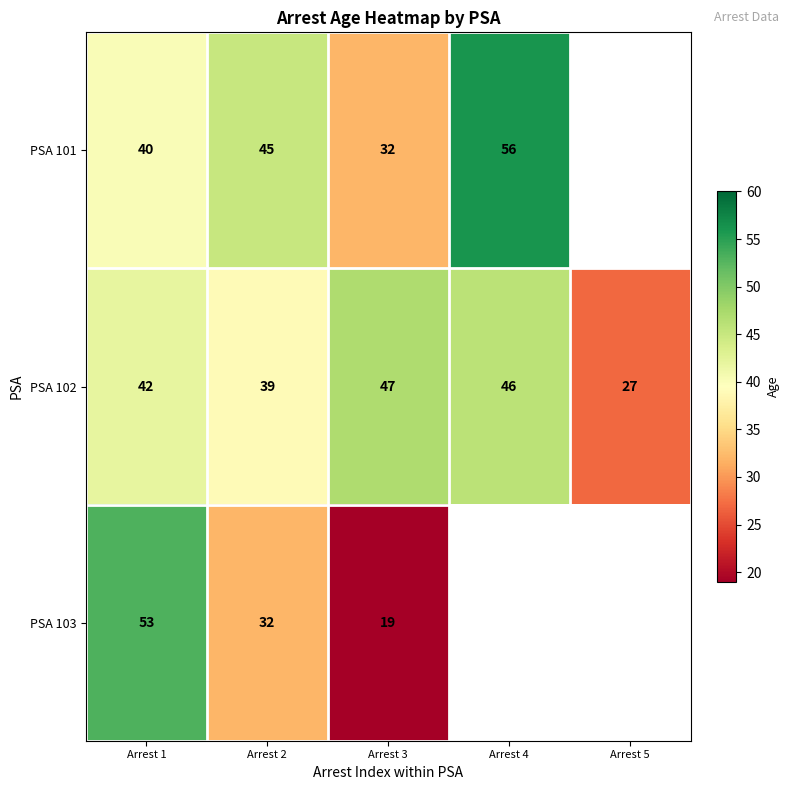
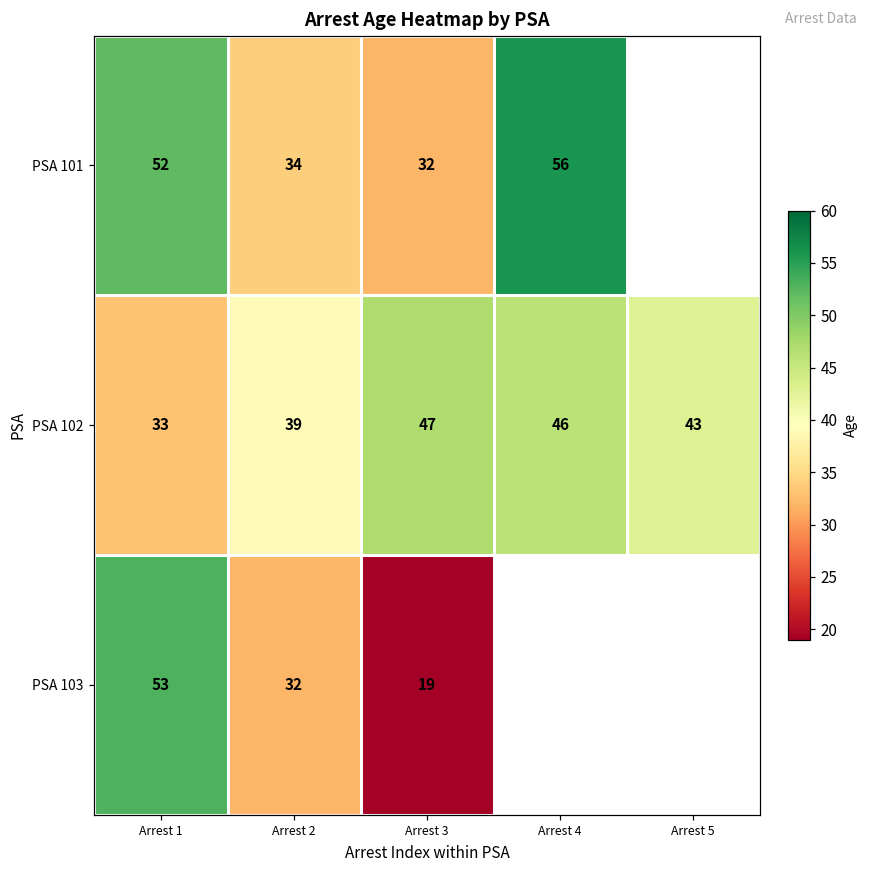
  {
    "PSA 101": {
-     "Arrest 1": 40,
-     "Arrest 2": 45,
+     "Arrest 1": 52,
+     "Arrest 2": 34,
      "Arrest 3": 32,
      "Arrest 4": 56
    },
    "PSA 102": {
-     "Arrest 1": 42,
+     "Arrest 1": 33,
      "Arrest 2": 39,
      "Arrest 3": 47,
      "Arrest 4": 46,
-     "Arrest 5": 27
+     "Arrest 5": 43
    },
    "PSA 103": {
      "Arrest 1": 53,
      "Arrest 2": 32,
      "Arrest 3": 19
    }
  }
